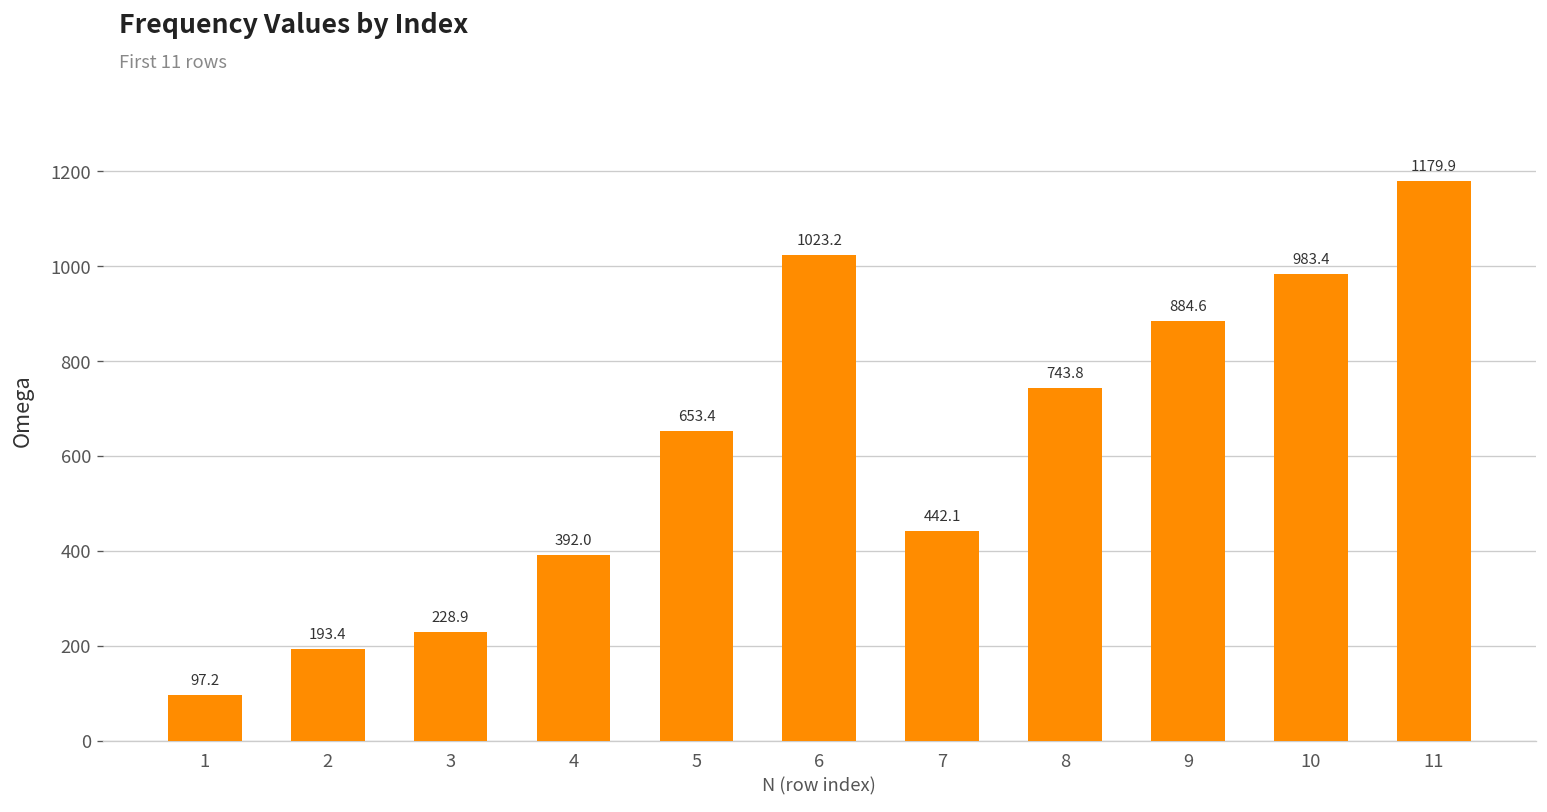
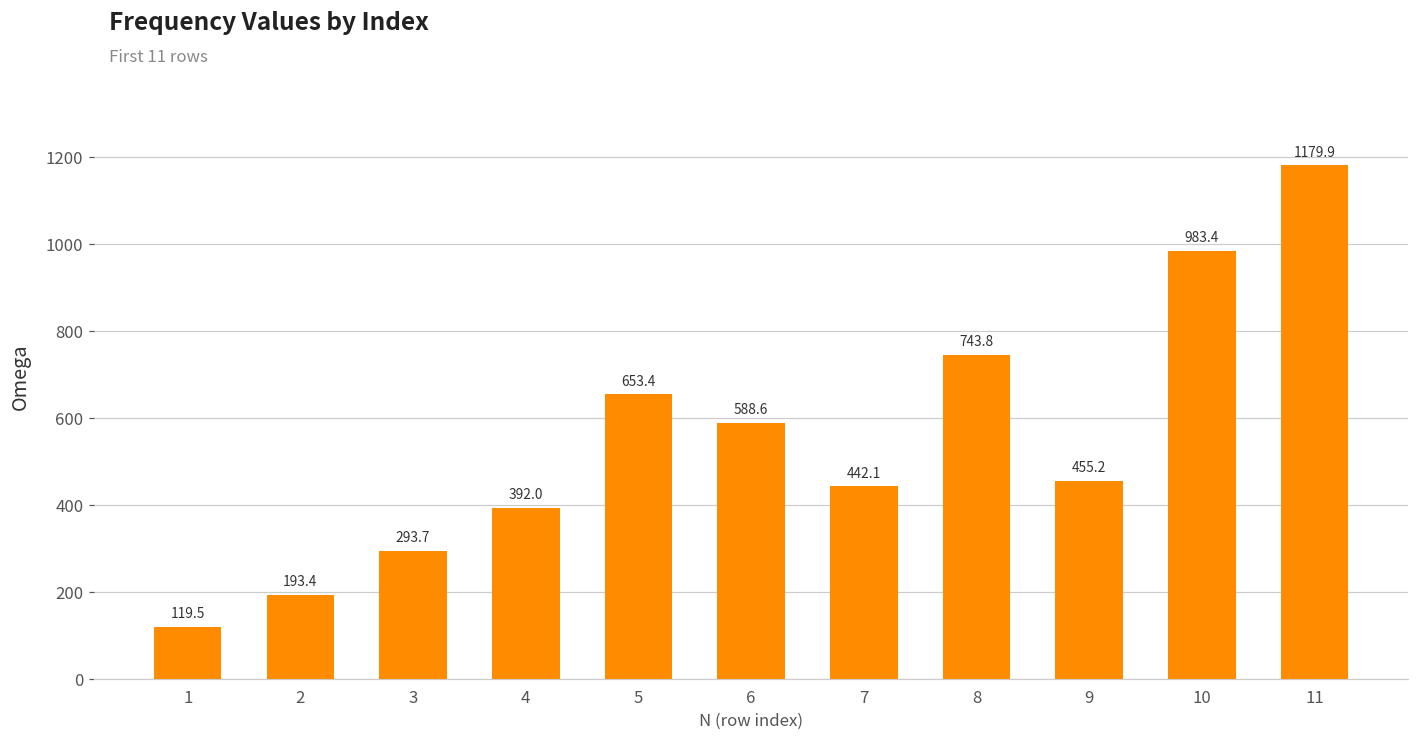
  {
-   "1": 97.2,
+   "1": 119.5,
    "2": 193.4,
-   "3": 228.9,
+   "3": 293.7,
    "4": 392.0,
    "5": 653.4,
-   "6": 1023.2,
+   "6": 588.6,
    "7": 442.1,
    "8": 743.8,
-   "9": 884.6,
+   "9": 455.2,
    "10": 983.4,
    "11": 1179.9
  }
